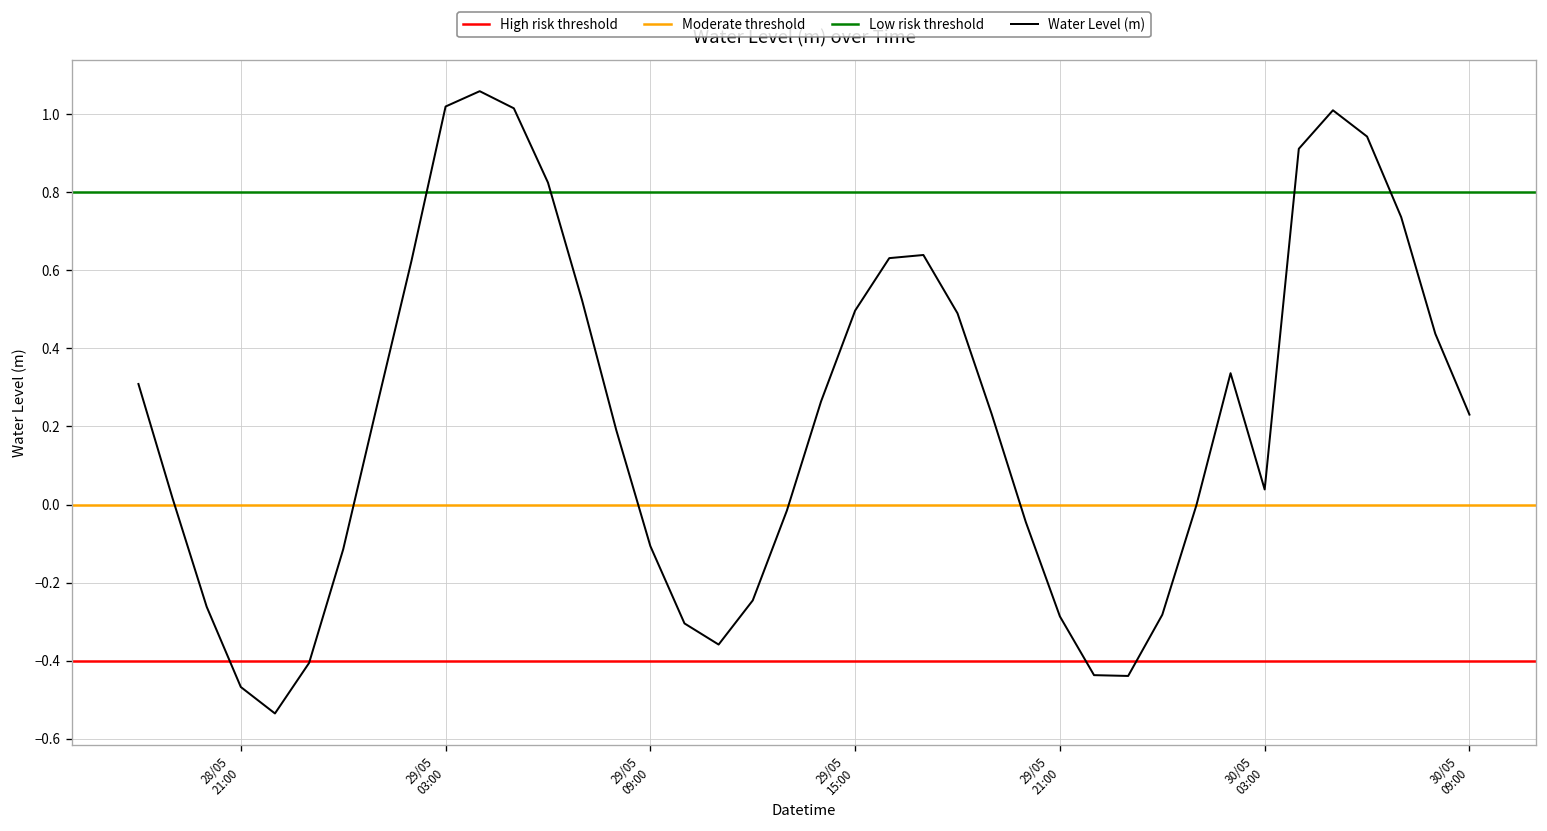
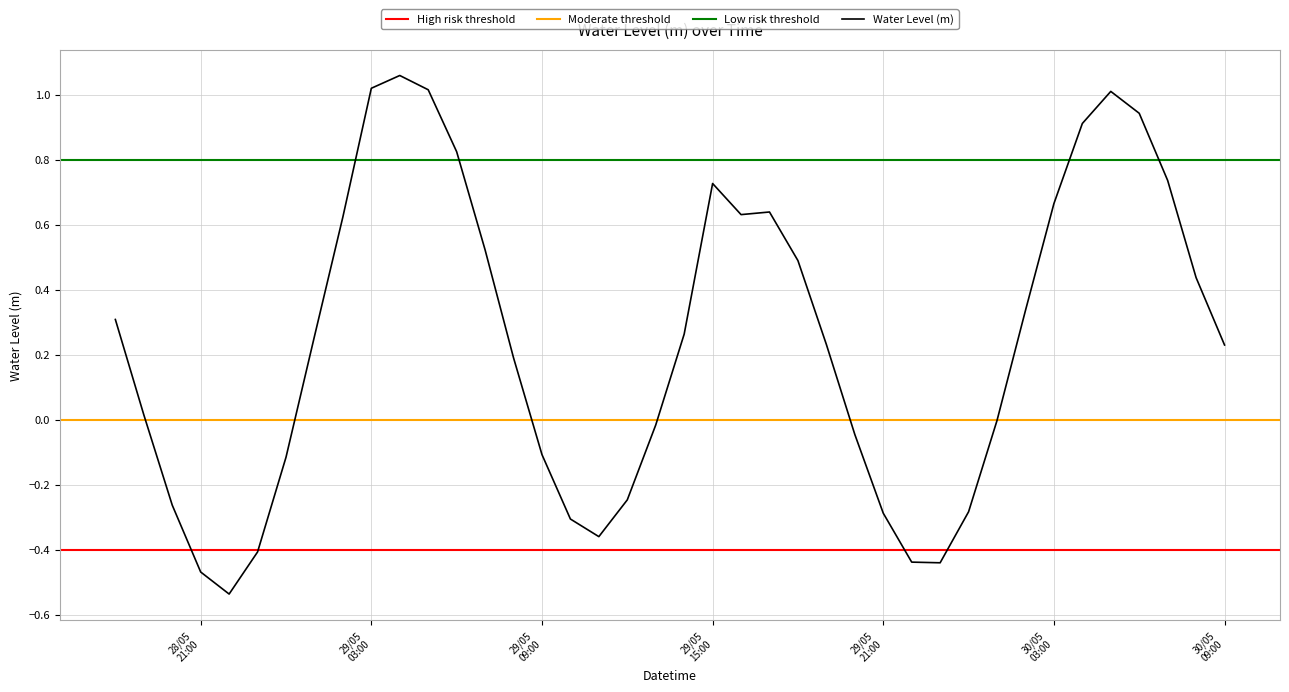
  {
    "28/05 21:00": -0.47,
    "29/05 03:00": 1.02,
    "29/05 09:00": -0.11,
-   "29/05 15:00": 0.50,
+   "29/05 15:00": 0.73,
    "29/05 21:00": -0.29,
-   "30/05 03:00": 0.04,
+   "30/05 03:00": 0.67,
    "30/05 09:00": 0.23
  }
